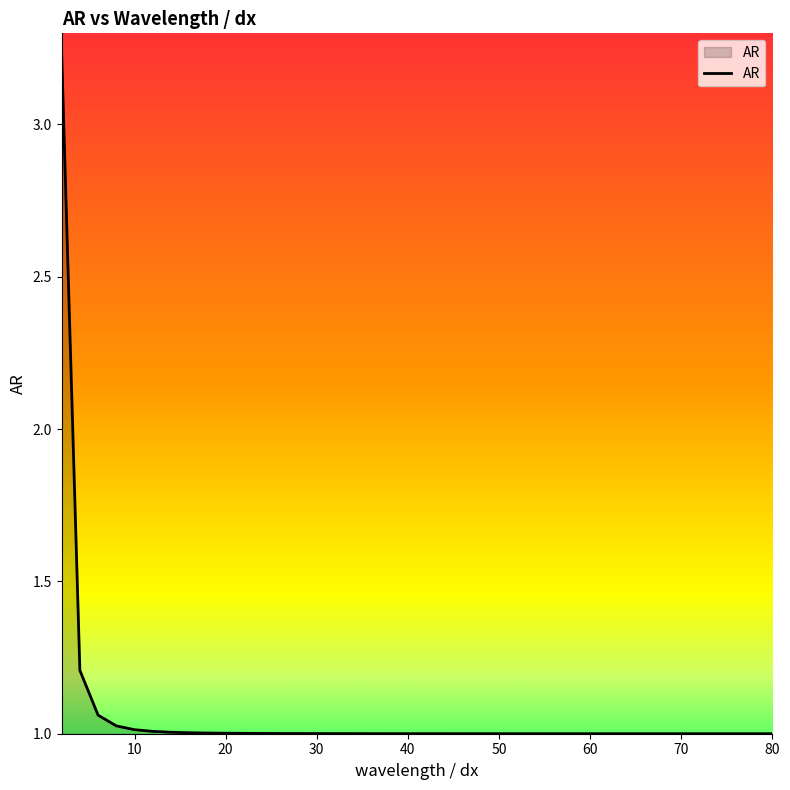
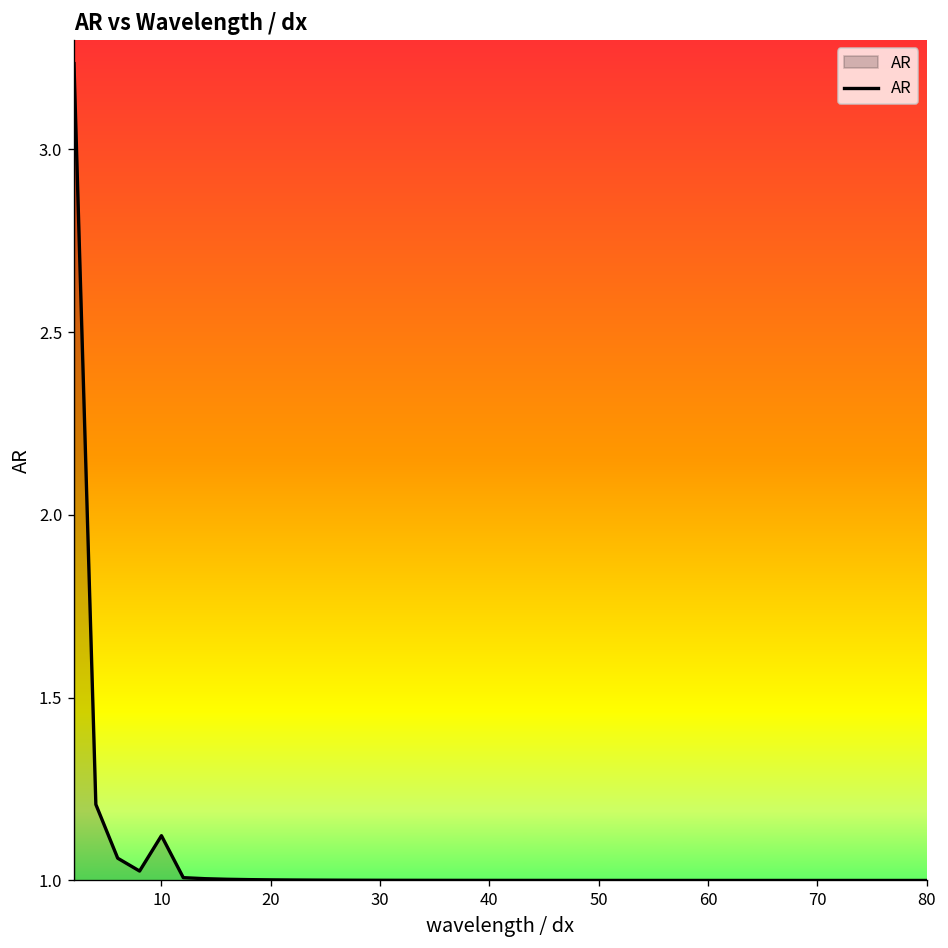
  {
-   "10": 1.01,
+   "10": 1.12,
    "20": 1.00,
    "30": 1.00,
    "40": 1.00,
    "50": 1.00,
    "60": 1.00,
    "70": 1.00,
    "80": 1.00
  }
